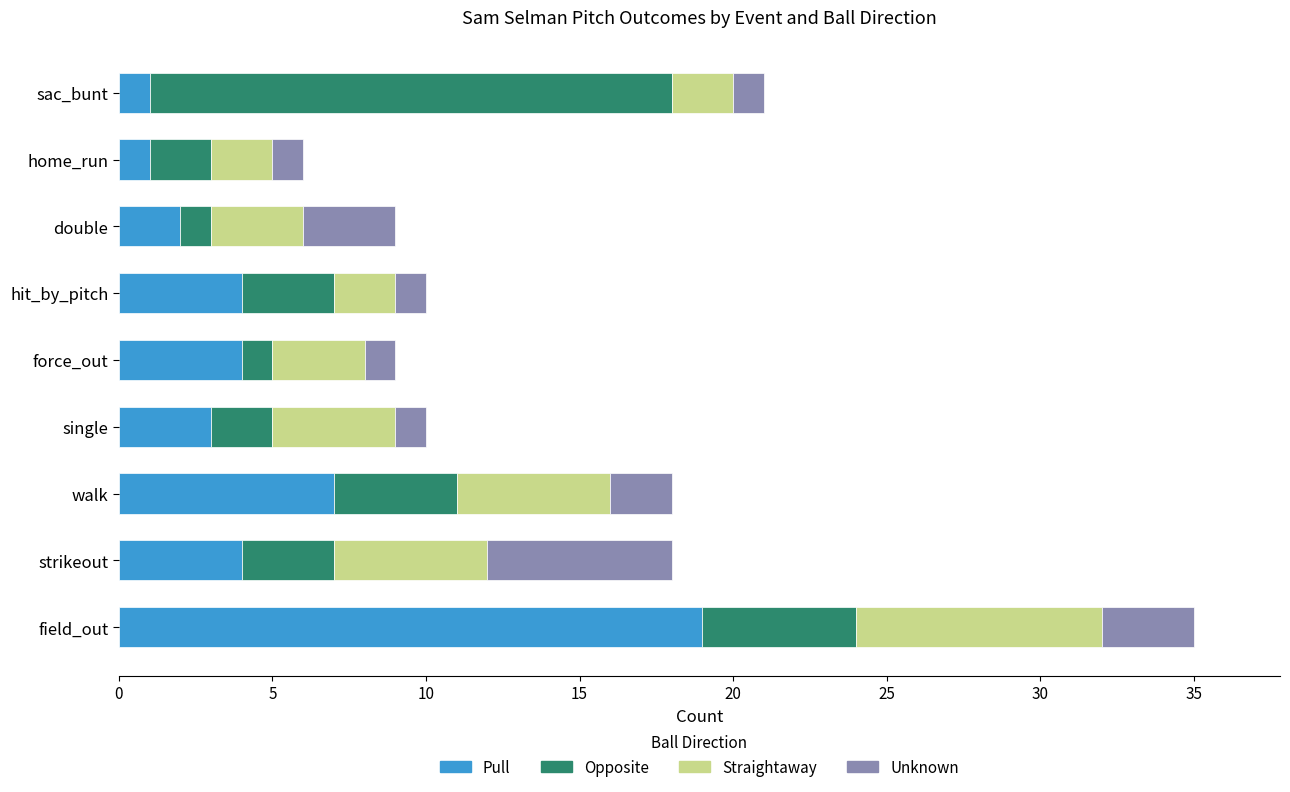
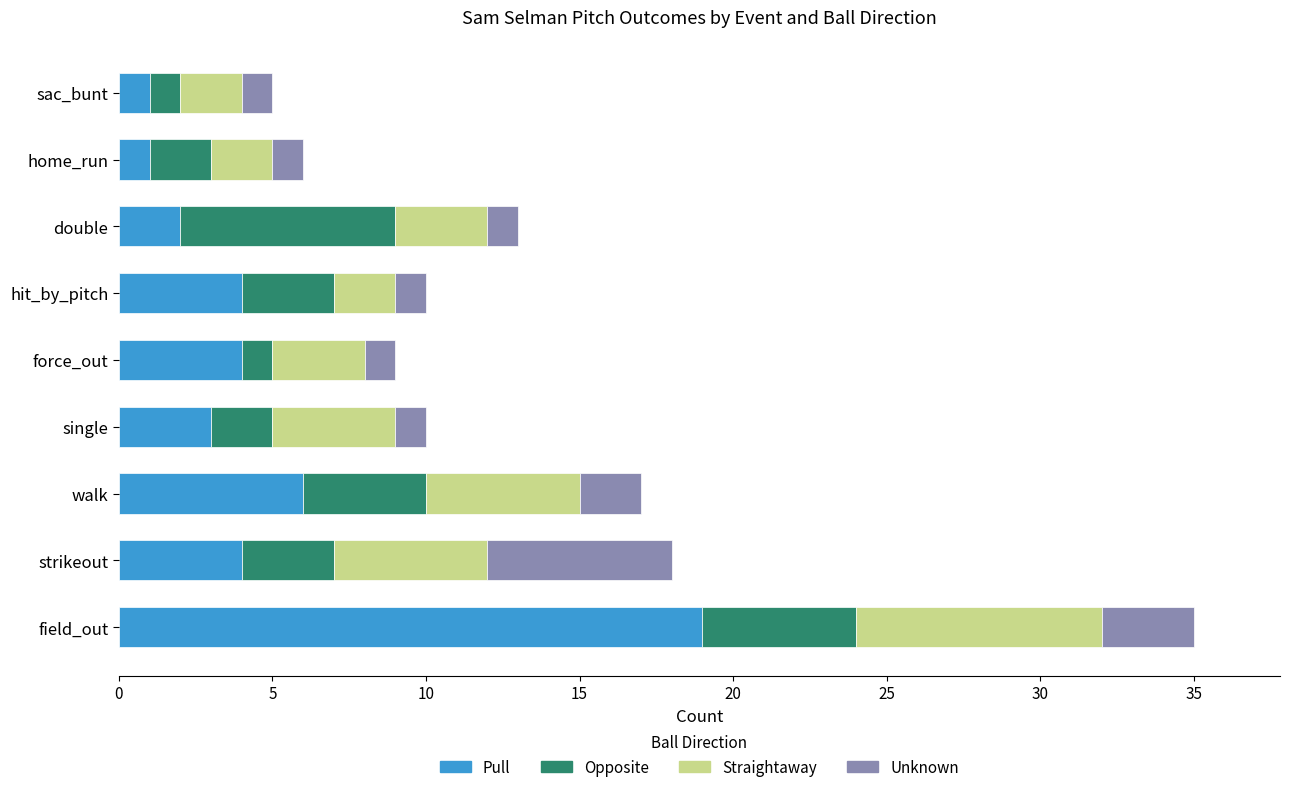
  {
    "Pull": {
      "sac_bunt": 1,
      "home_run": 1,
      "double": 2,
      "hit_by_pitch": 4,
      "force_out": 4,
      "single": 3,
-     "walk": 7,
+     "walk": 6,
      "strikeout": 4,
      "field_out": 19
    },
    "Opposite": {
-     "sac_bunt": 17,
+     "sac_bunt": 1,
      "home_run": 2,
-     "double": 1,
+     "double": 7,
      "hit_by_pitch": 3,
      "force_out": 1,
      "single": 2,
      "walk": 4,
      "strikeout": 3,
      "field_out": 5
    },
    "Straightaway": {
      "sac_bunt": 2,
      "home_run": 2,
      "double": 3,
      "hit_by_pitch": 2,
      "force_out": 3,
      "single": 4,
      "walk": 5,
      "strikeout": 5,
      "field_out": 8
    },
    "Unknown": {
      "sac_bunt": 1,
      "home_run": 1,
-     "double": 3,
+     "double": 1,
      "hit_by_pitch": 1,
      "force_out": 1,
      "single": 1,
      "walk": 2,
      "strikeout": 6,
      "field_out": 3
    }
  }
